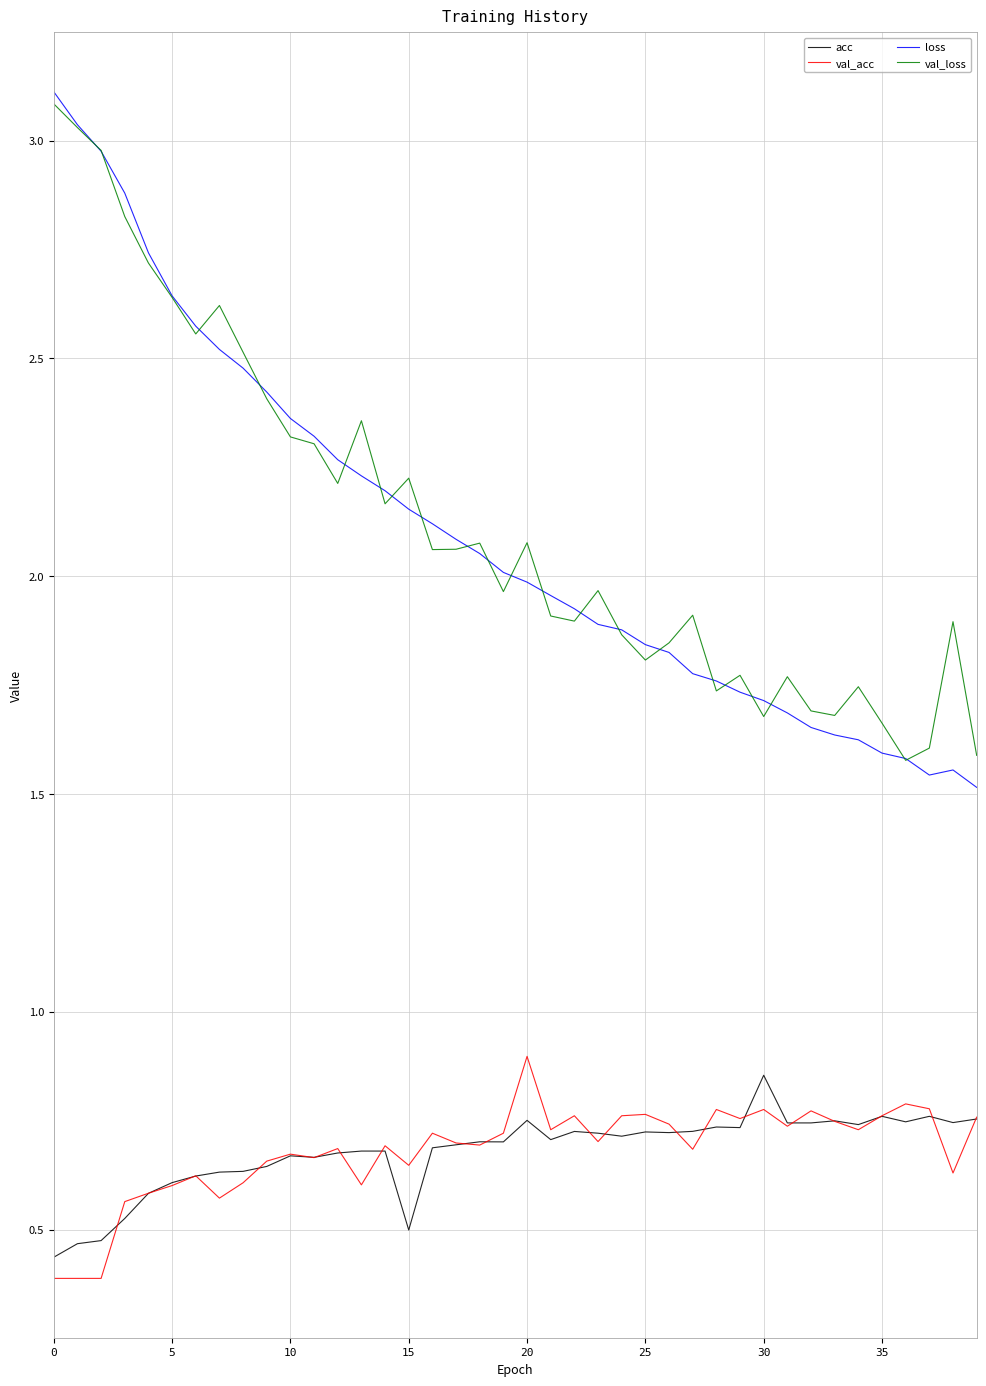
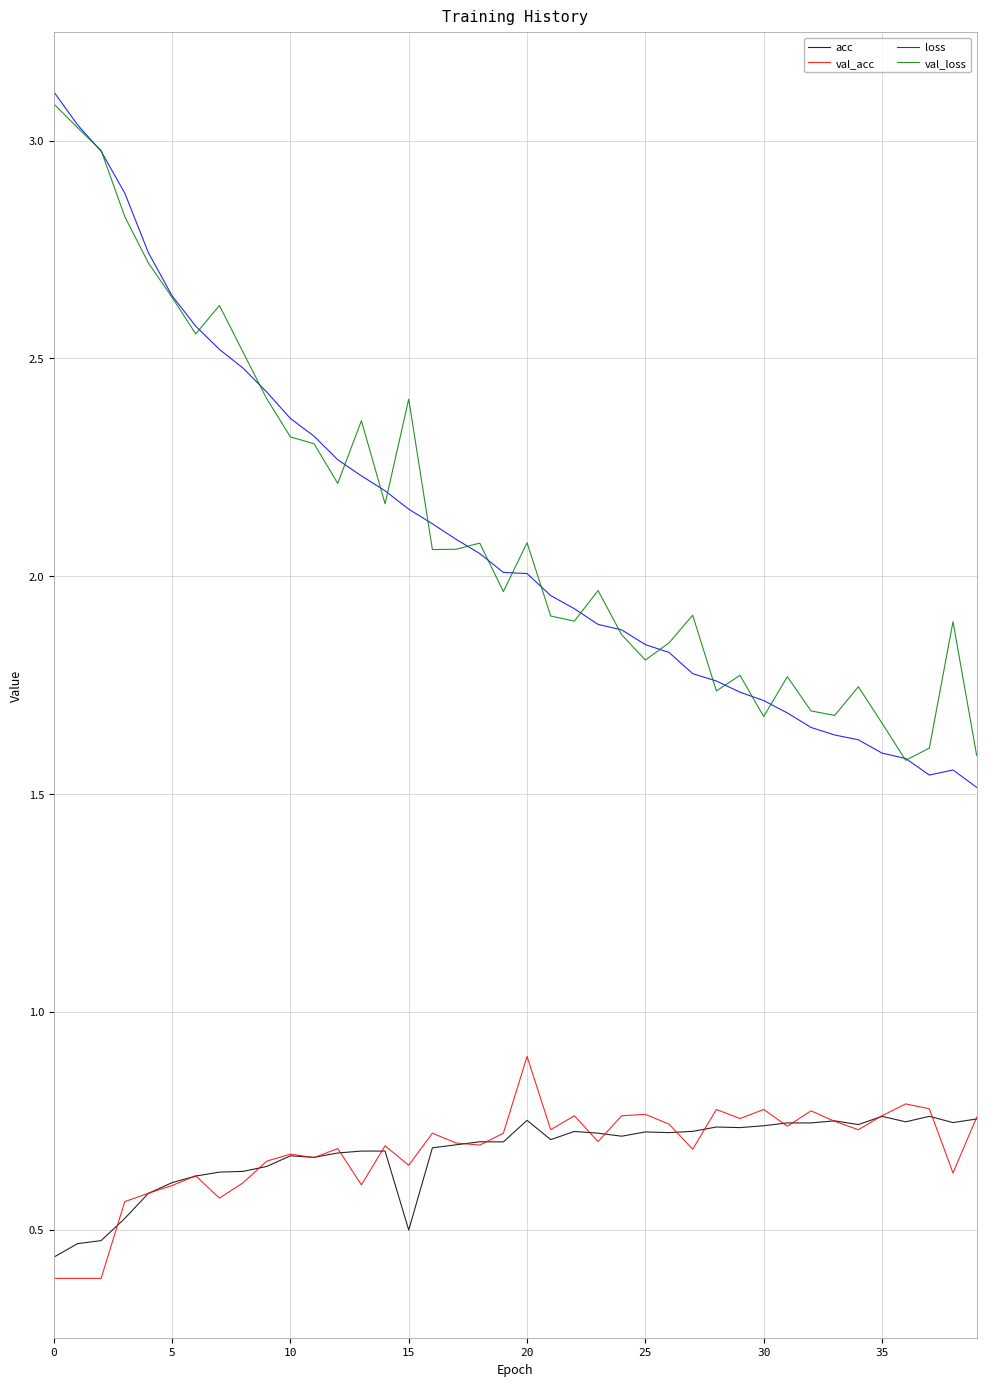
  {
    "acc": {
      "0": 0.44,
      "5": 0.61,
      "15": 0.50,
      "20": 0.75,
      "25": 0.72,
-     "30": 0.85
+     "30": 0.74
    },
    "val_acc": {
      "0": 0.39,
      "5": 0.60,
      "15": 0.65,
      "20": 0.90,
      "25": 0.76,
      "30": 0.78
    },
    "loss": {
      "0": 3.11,
      "10": 2.36,
      "15": 2.15,
-     "20": 1.99,
+     "20": 2.01,
      "25": 1.84,
      "30": 1.71,
      "35": 1.59
    },
    "val_loss": {
      "0": 3.08,
      "10": 2.32,
-     "15": 2.23,
+     "15": 2.41,
      "20": 2.08,
      "25": 1.81,
      "30": 1.68,
      "35": 1.66
    }
  }
